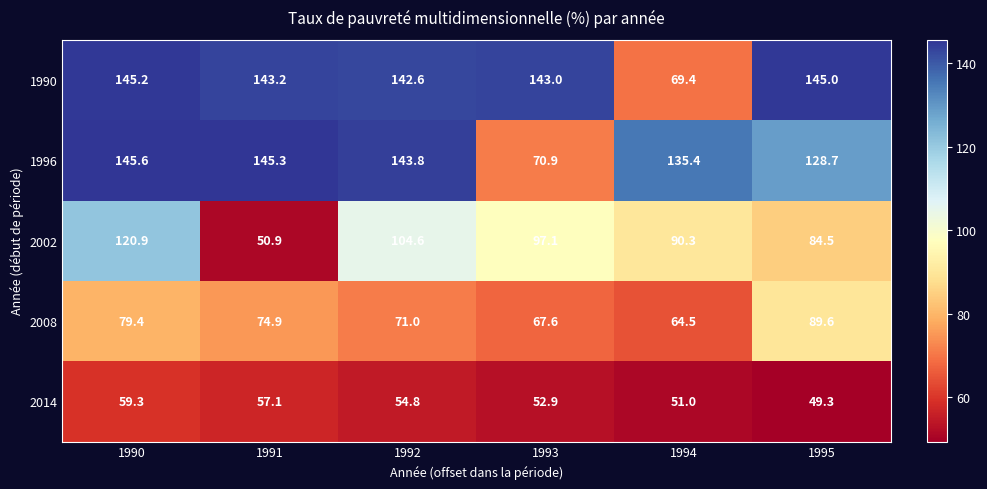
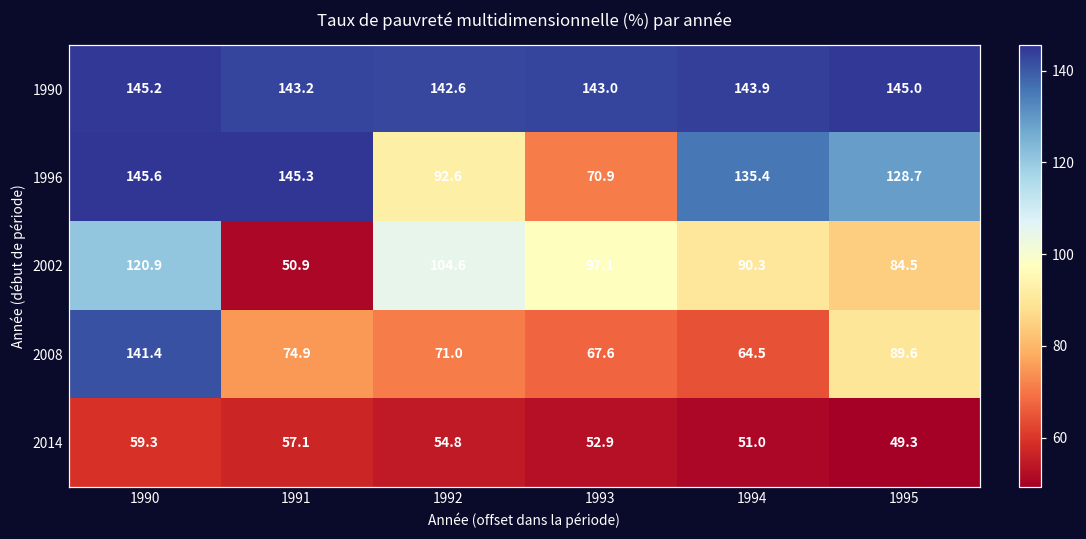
  {
    "1990": {
      "1990": 145.2,
      "1991": 143.2,
      "1992": 142.6,
      "1993": 143.0,
-     "1994": 69.4,
+     "1994": 143.9,
      "1995": 145.0
    },
    "1996": {
      "1990": 145.6,
      "1991": 145.3,
-     "1992": 143.8,
+     "1992": 92.6,
      "1993": 70.9,
      "1994": 135.4,
      "1995": 128.7
    },
    "2002": {
      "1990": 120.9,
      "1991": 50.9,
      "1993": 97.1,
      "1994": 90.3,
      "1995": 84.5
    },
    "2008": {
-     "1990": 79.4,
+     "1990": 141.4,
      "1991": 74.9,
      "1992": 71.0,
      "1993": 67.6,
      "1994": 64.5,
      "1995": 89.6
    },
    "2014": {
      "1990": 59.3,
      "1991": 57.1,
      "1992": 54.8,
      "1993": 52.9,
      "1994": 51.0,
      "1995": 49.3
    }
  }
